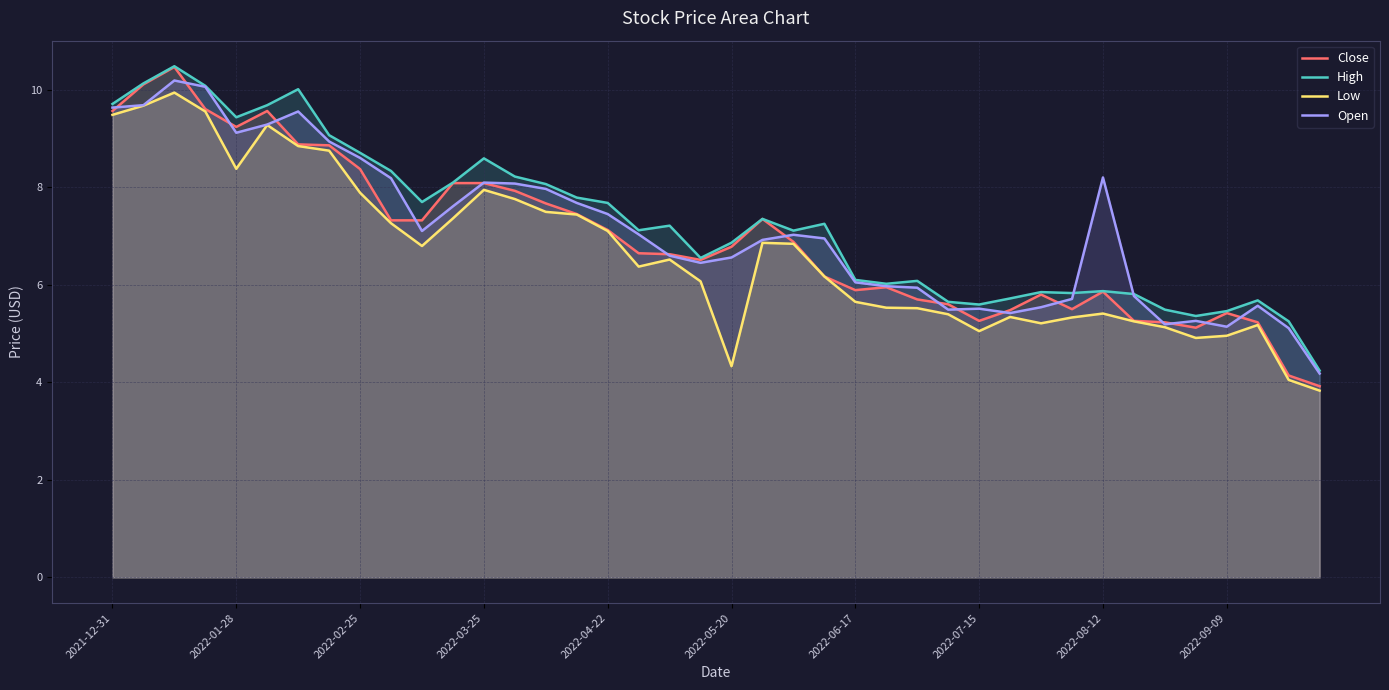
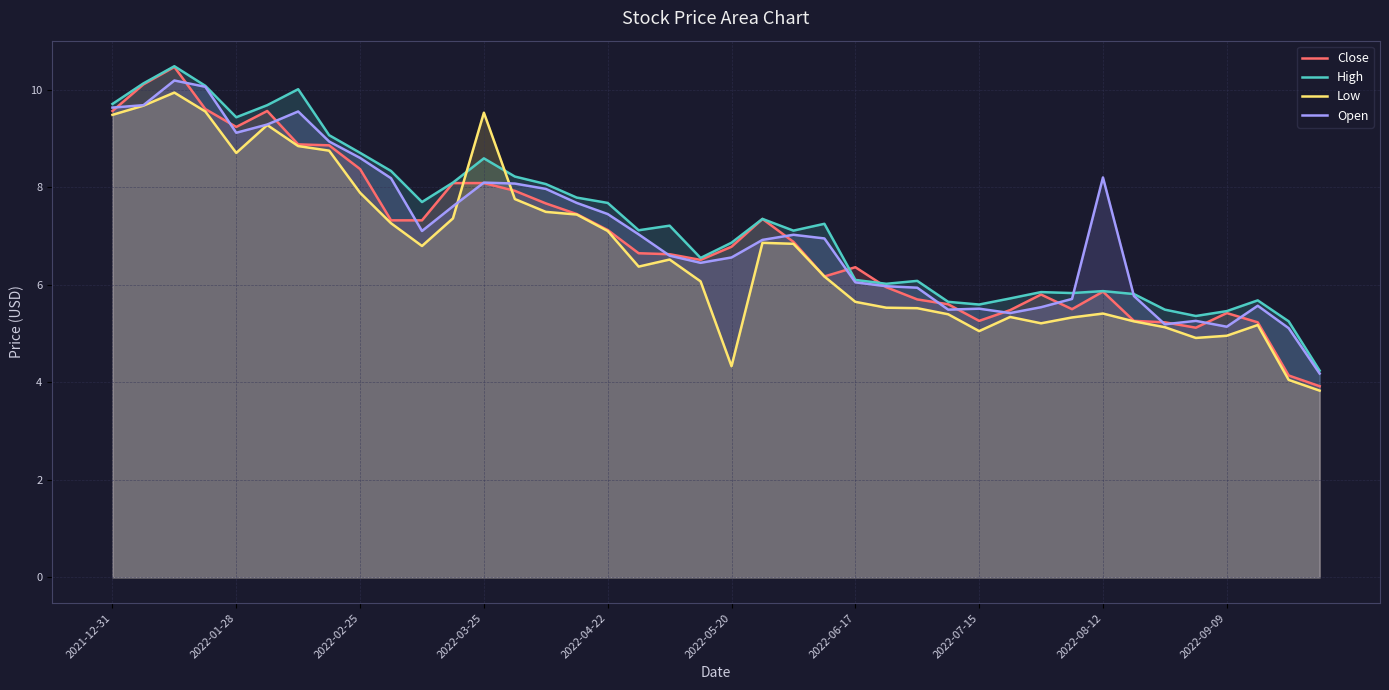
  {
    "Close": {
      "2021-12-31": 9.6,
      "2022-01-28": 9.2,
      "2022-02-25": 8.4,
      "2022-05-20": 6.8,
-     "2022-06-17": 5.9,
+     "2022-06-17": 6.4,
      "2022-07-15": 5.3
    },
    "High": {
      "2021-12-31": 9.7,
      "2022-01-28": 9.4,
      "2022-02-25": 8.7,
      "2022-03-25": 8.6,
      "2022-04-22": 7.7,
      "2022-05-20": 6.9,
      "2022-07-15": 5.6
    },
    "Low": {
      "2021-12-31": 9.5,
-     "2022-01-28": 8.4,
+     "2022-01-28": 8.7,
      "2022-02-25": 7.9,
-     "2022-03-25": 7.9,
+     "2022-03-25": 9.5,
      "2022-05-20": 4.3,
      "2022-06-17": 5.7,
      "2022-07-15": 5.1,
      "2022-08-12": 5.4,
      "2022-09-09": 5.0
    },
    "Open": {
      "2021-12-31": 9.6,
      "2022-01-28": 9.1,
      "2022-02-25": 8.6,
      "2022-04-22": 7.4,
      "2022-05-20": 6.6,
      "2022-07-15": 5.5,
      "2022-08-12": 8.2,
      "2022-09-09": 5.1
    }
  }
